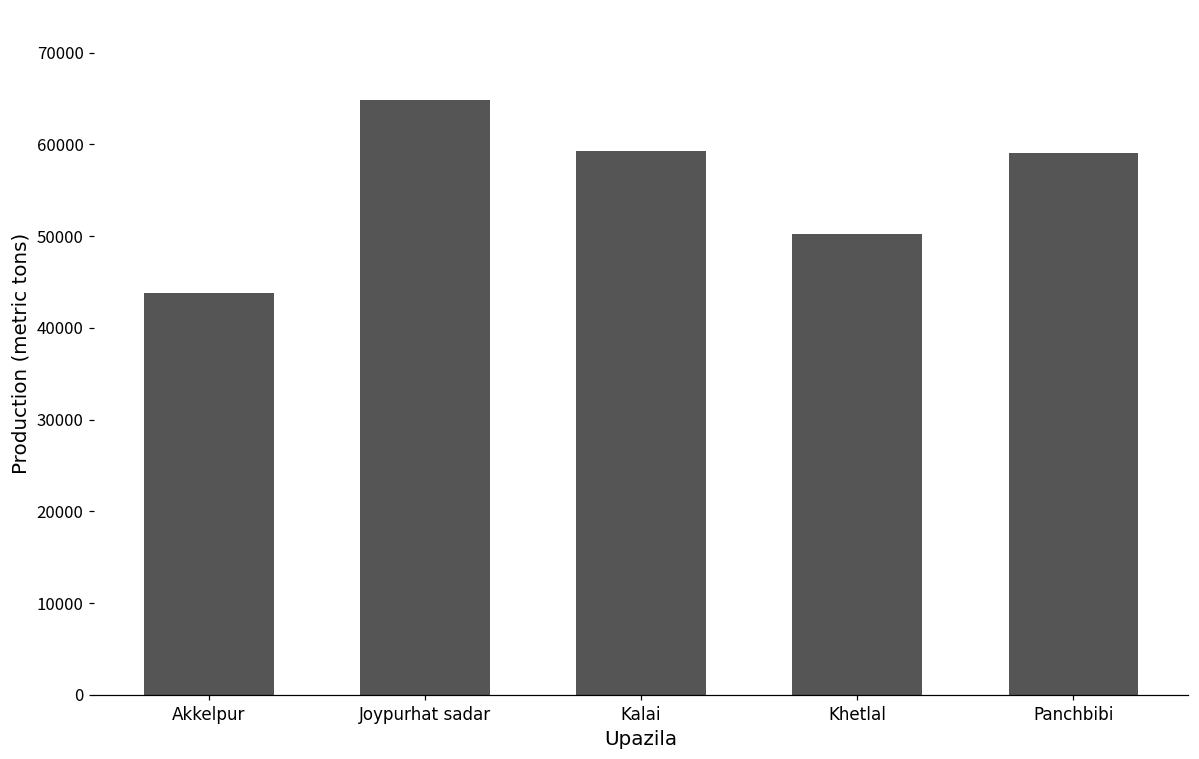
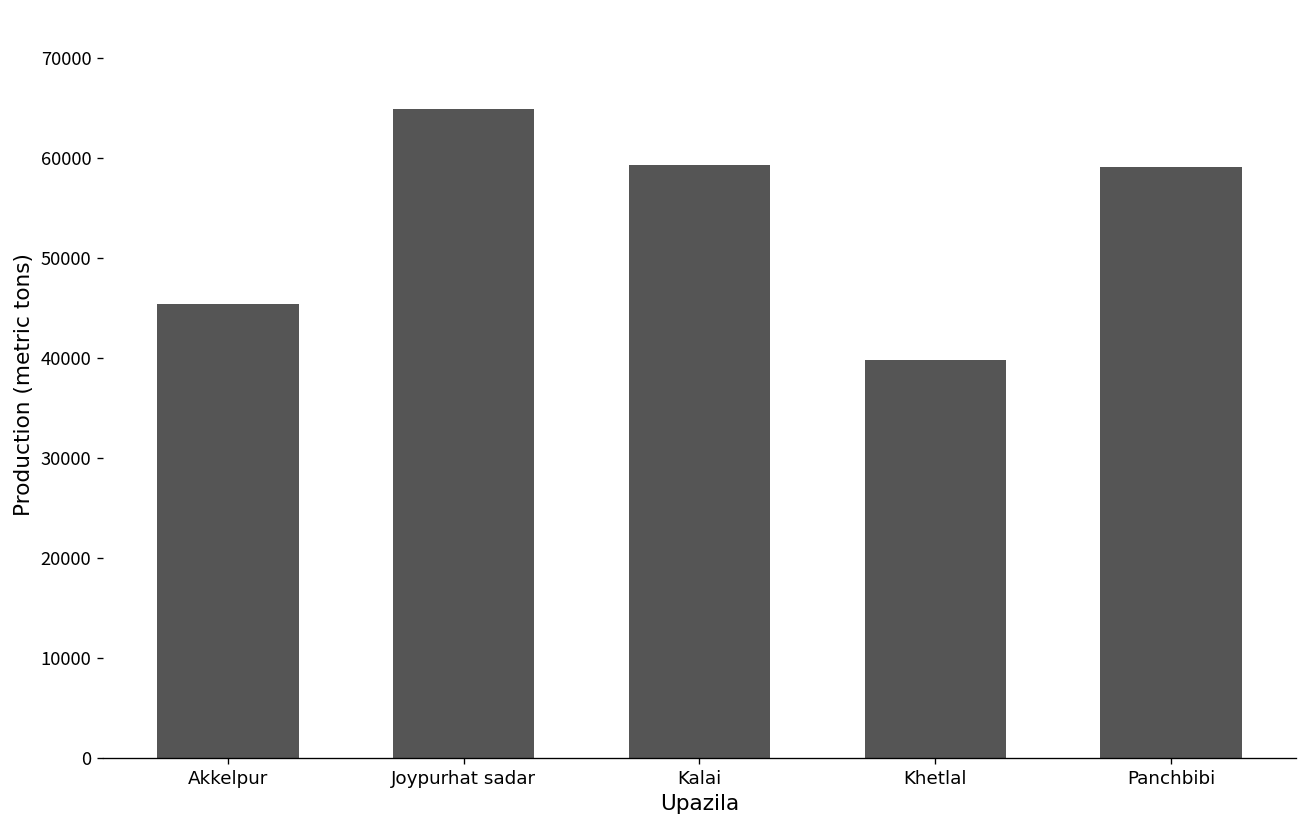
  {
-   "Akkelpur": 44000,
+   "Akkelpur": 45000,
    "Joypurhat sadar": 65000,
    "Kalai": 59000,
-   "Khetlal": 50000,
+   "Khetlal": 40000,
    "Panchbibi": 59000
  }
